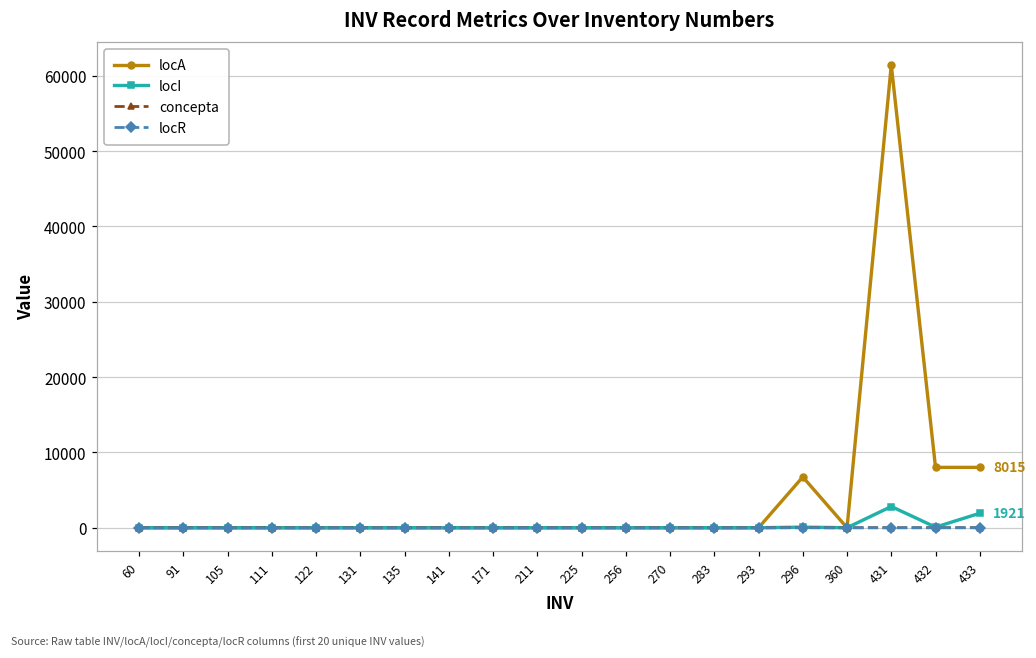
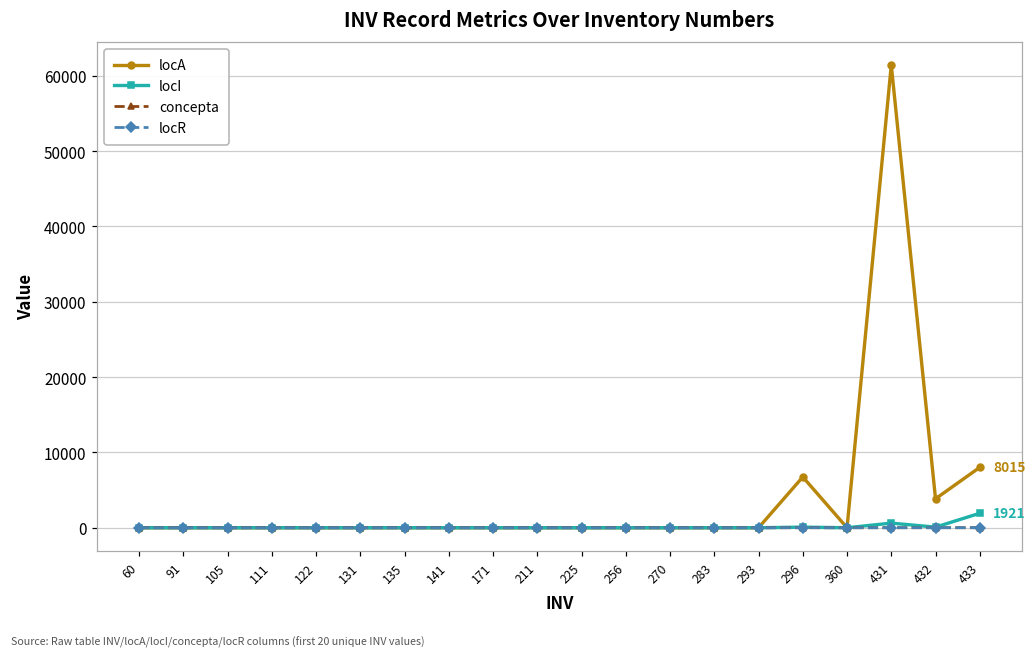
  {
    "locA": {
      "296": 7000,
      "431": 61000,
-     "432": 8000
+     "432": 4000
    },
    "locI": {
-     "431": 3000
+     "431": 1000
    }
  }
